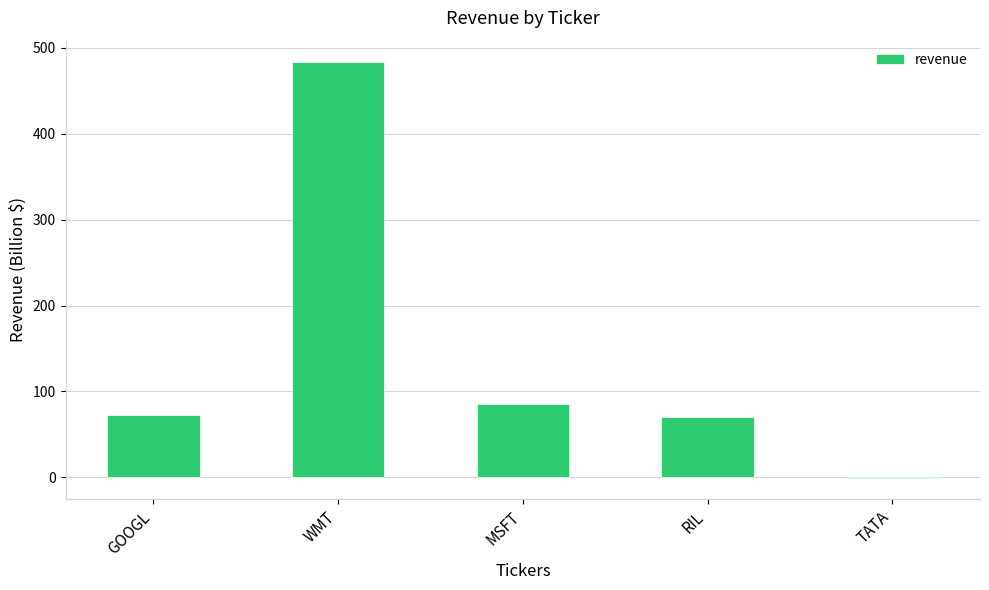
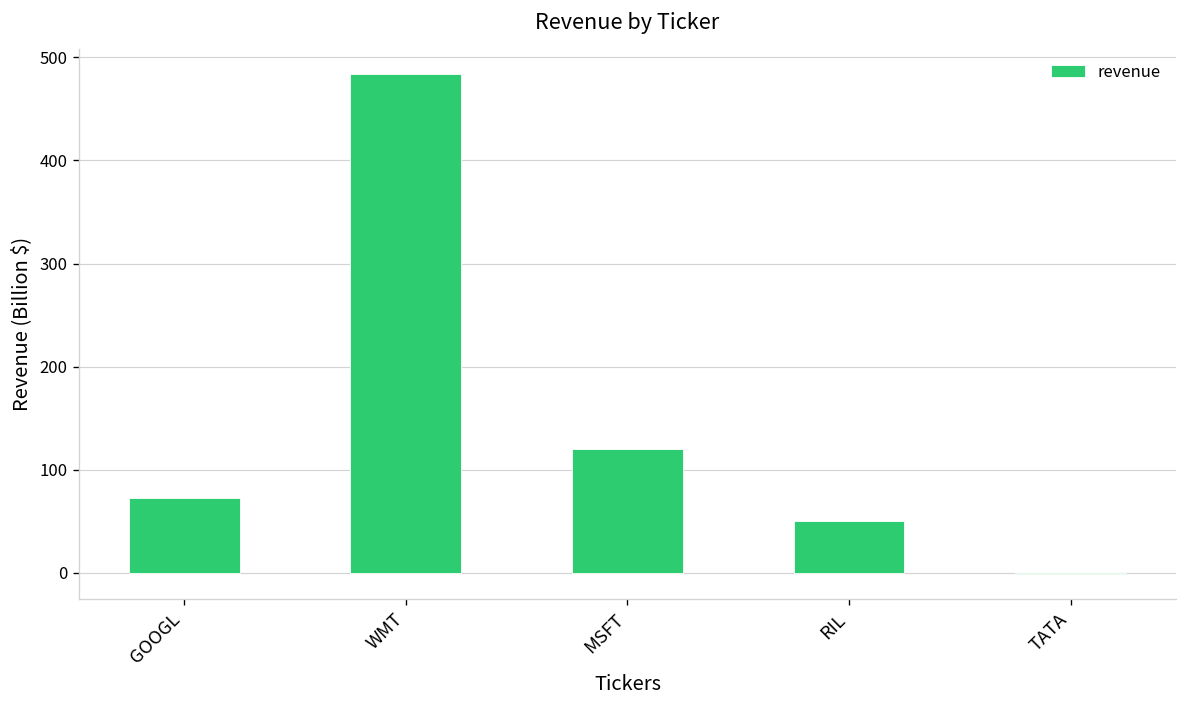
  {
    "GOOGL": 70,
    "WMT": 480,
-   "MSFT": 90,
-   "RIL": 70
+   "MSFT": 120,
+   "RIL": 50
  }
